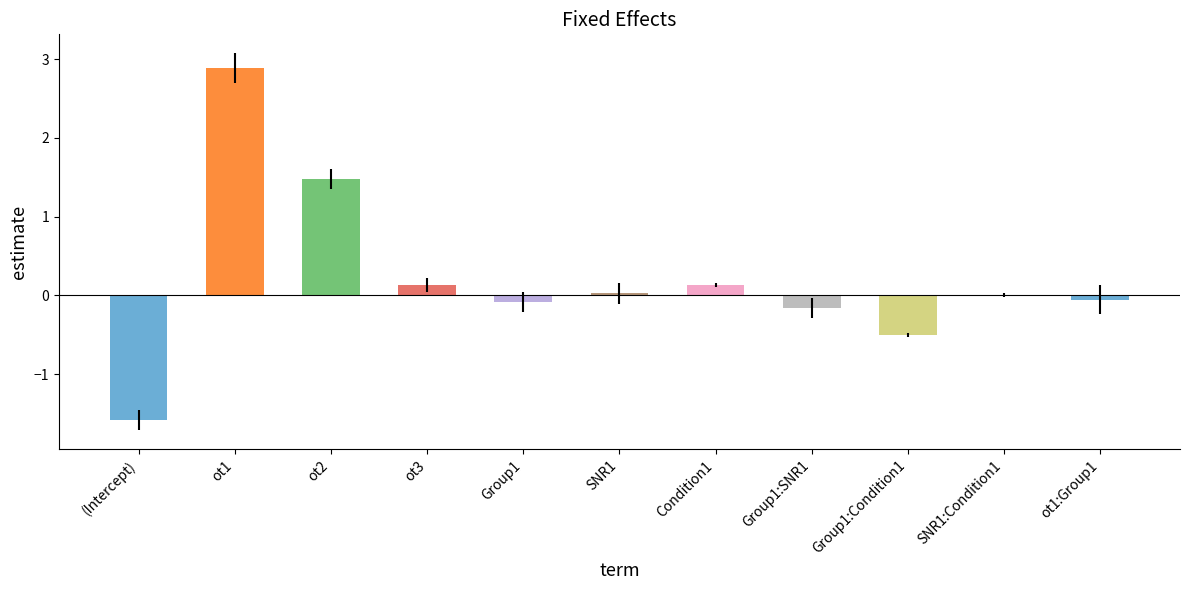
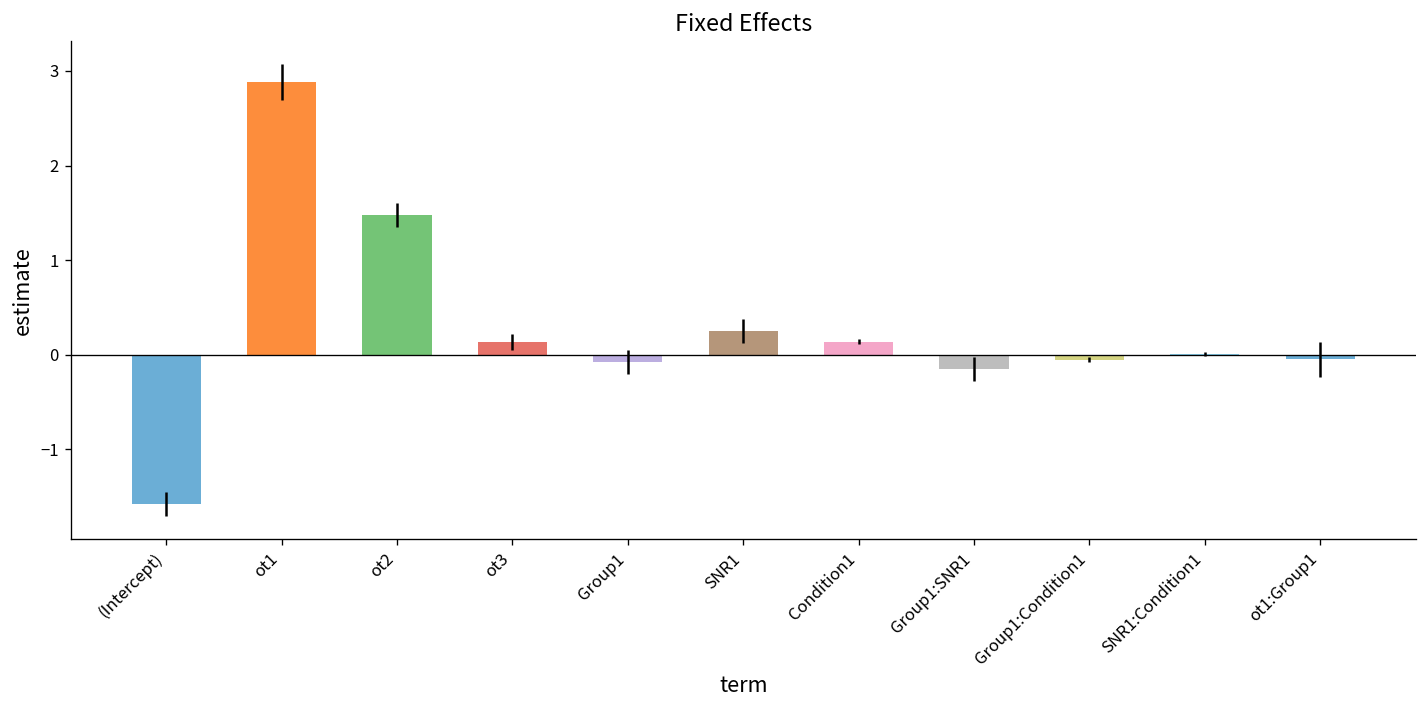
  {
    "(Intercept)": -1.6,
    "ot1": 2.9,
    "ot2": 1.5,
    "ot3": 0.1,
    "Group1": -0.1,
-   "SNR1": 0.0,
+   "SNR1": 0.3,
    "Condition1": 0.1,
    "Group1:SNR1": -0.2,
-   "Group1:Condition1": -0.5,
+   "Group1:Condition1": -0.1,
    "ot1:Group1": -0.1
  }
